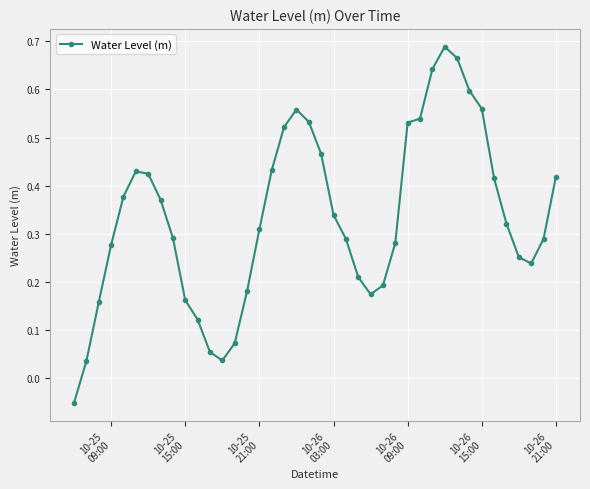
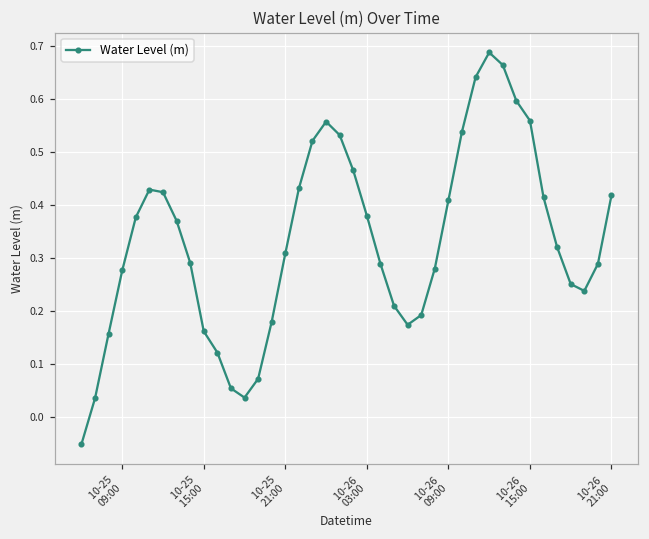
  {
    "10-25 09:00": 0.28,
    "10-25 15:00": 0.16,
    "10-25 21:00": 0.31,
-   "10-26 03:00": 0.34,
-   "10-26 09:00": 0.53,
+   "10-26 03:00": 0.38,
+   "10-26 09:00": 0.41,
    "10-26 15:00": 0.56,
    "10-26 21:00": 0.42
  }
